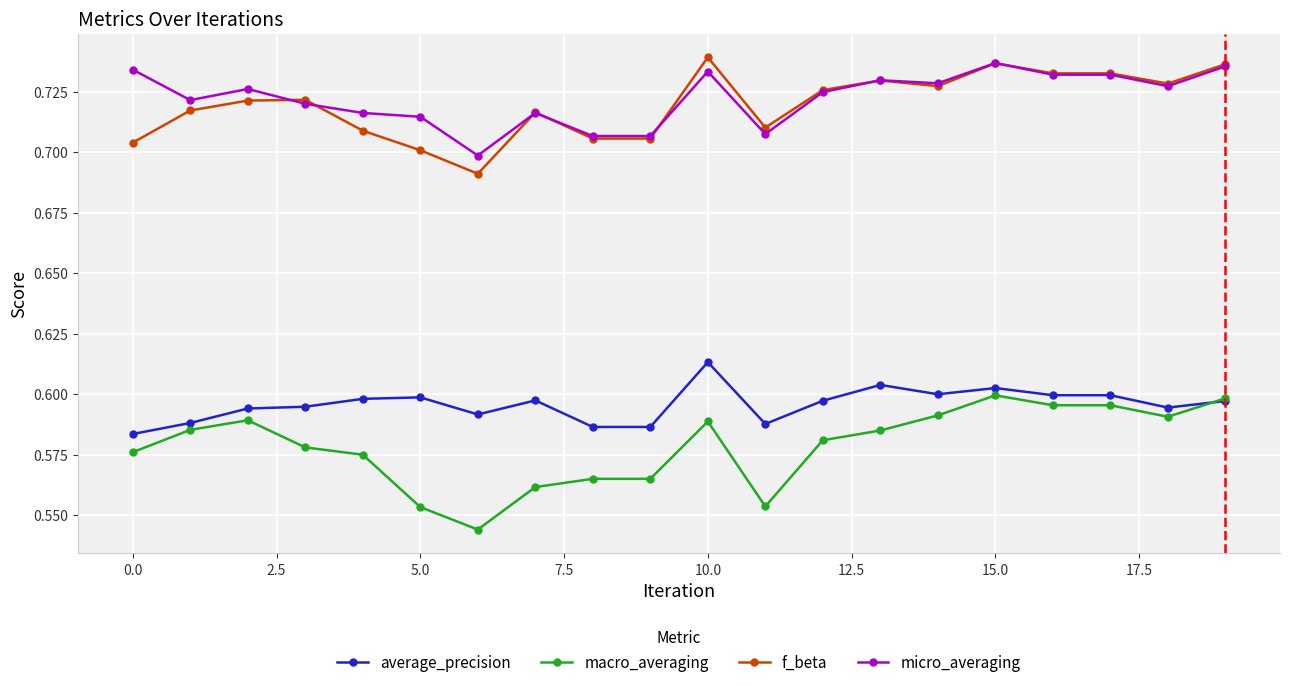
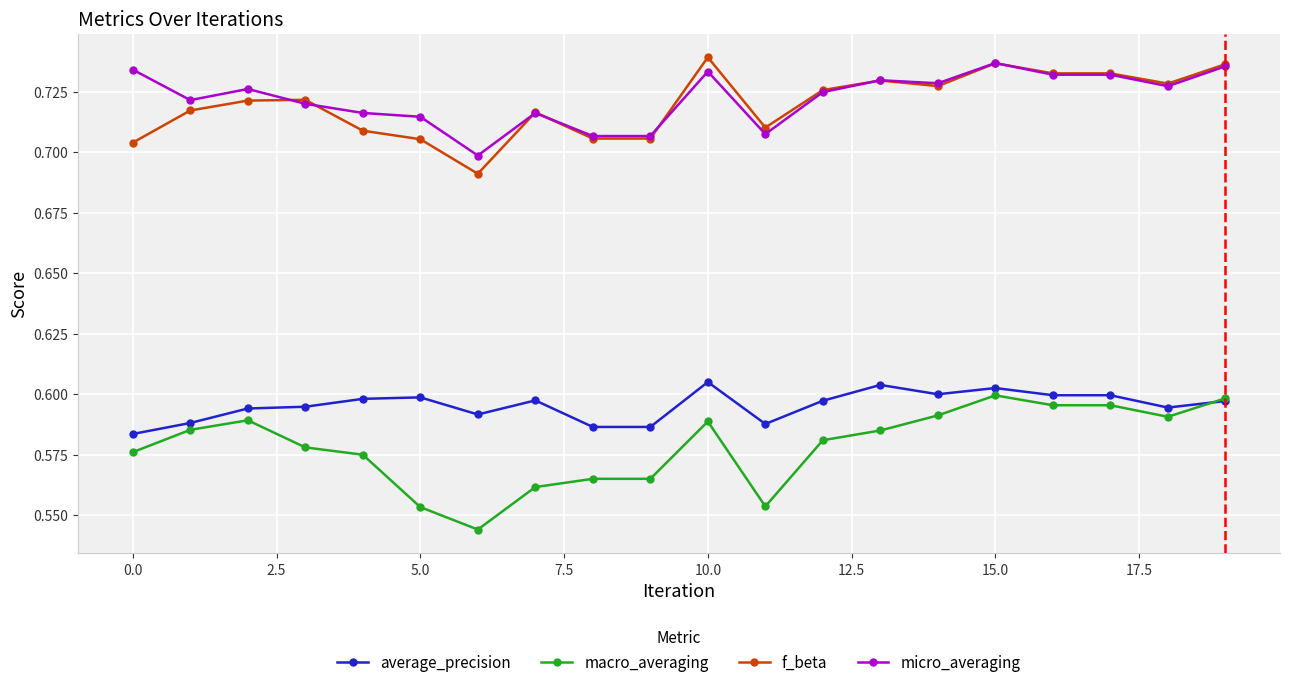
  {
    "average_precision": {
      "0.0": 0.584,
      "5.0": 0.599,
-     "10.0": 0.613,
+     "10.0": 0.605,
      "15.0": 0.603
    },
    "macro_averaging": {
      "0.0": 0.576,
      "5.0": 0.553,
      "10.0": 0.589,
      "15.0": 0.600
    },
    "f_beta": {
      "0.0": 0.704,
-     "5.0": 0.701,
+     "5.0": 0.705,
      "10.0": 0.739
    },
    "micro_averaging": {
      "0.0": 0.734,
      "5.0": 0.715,
      "10.0": 0.733
    }
  }
